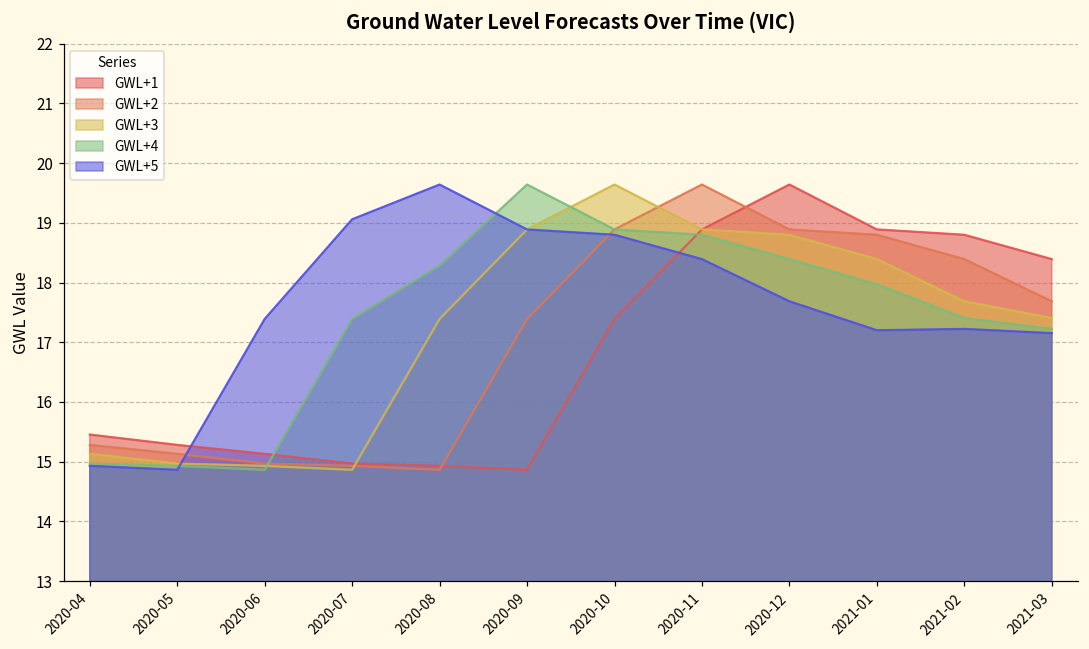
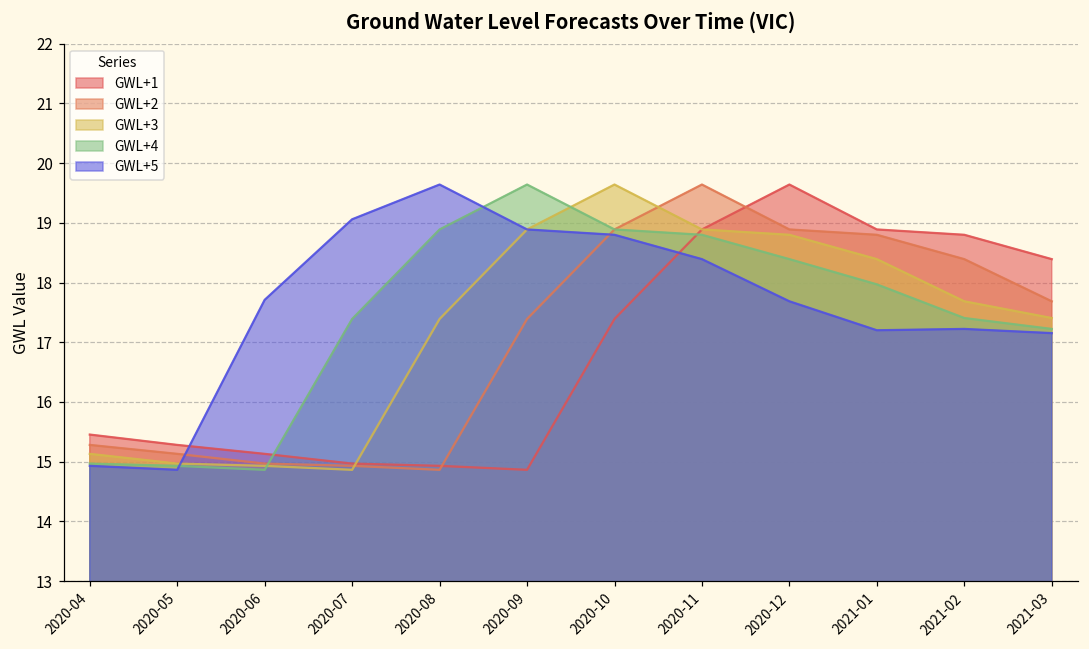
  {
    "GWL+4": {
      "2020-06": 14.9,
      "2020-07": 17.4,
-     "2020-08": 18.3,
+     "2020-08": 18.9,
      "2020-09": 19.6,
      "2020-11": 18.8,
      "2020-12": 18.4,
      "2021-01": 18.0,
      "2021-02": 17.4,
      "2021-03": 17.2
    },
    "GWL+5": {
      "2020-05": 14.9,
-     "2020-06": 17.4,
+     "2020-06": 17.7,
      "2020-07": 19.1,
      "2020-08": 19.6,
      "2020-10": 18.8,
      "2020-11": 18.4,
      "2020-12": 17.7,
      "2021-01": 17.2,
      "2021-02": 17.2,
      "2021-03": 17.2
    }
  }
